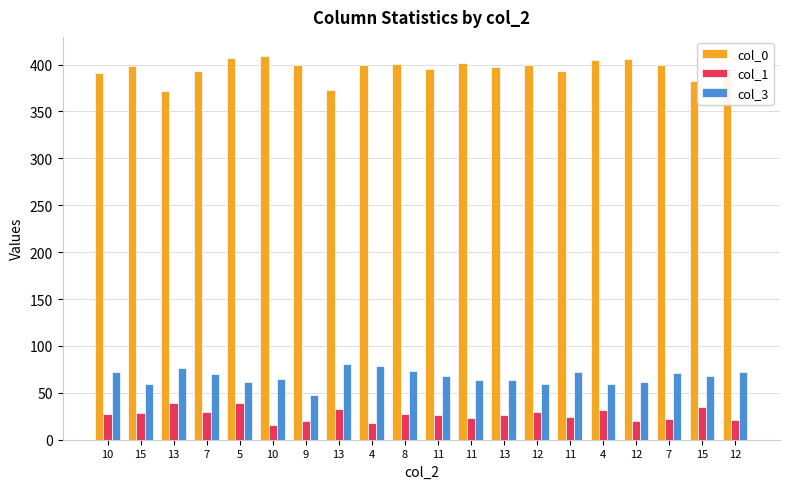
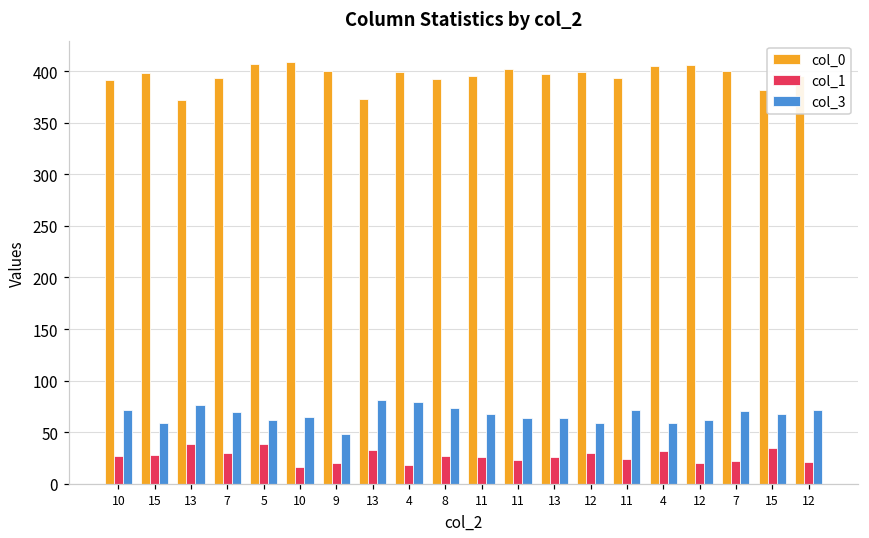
  {
    "col_0": {
      "5": 410,
      "9": 400,
-     "8": 400
+     "8": 390
    },
    "col_1": {
      "5": 40,
      "9": 20,
      "8": 30
    },
    "col_3": {
      "5": 60,
      "9": 50,
      "8": 70
    }
  }
